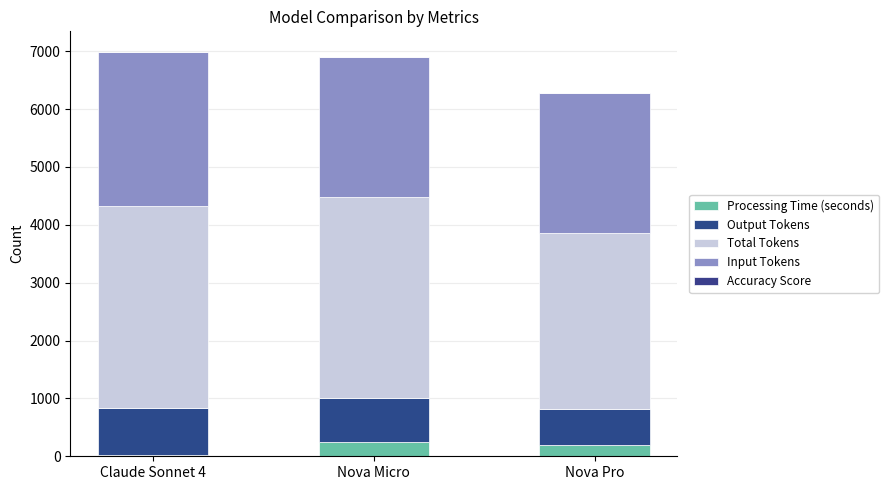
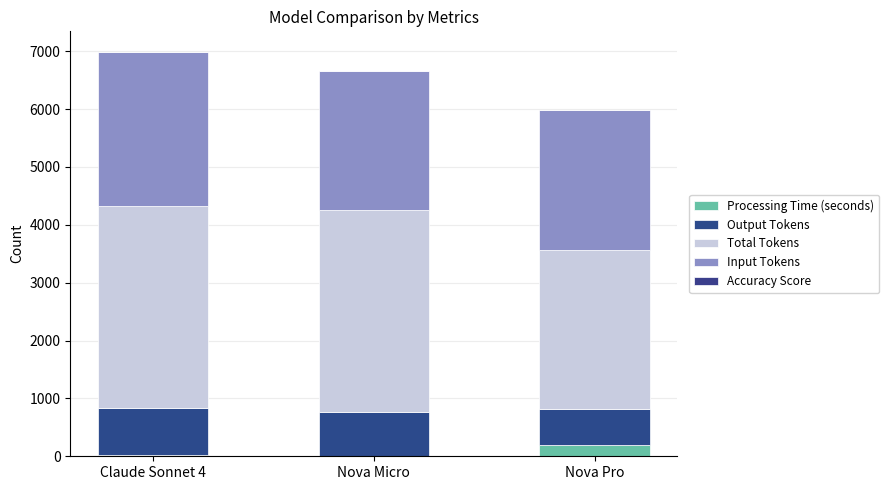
  {
    "Processing Time (seconds)": {
-     "Nova Micro": 200,
+     "Nova Micro": 0,
      "Nova Pro": 200
    },
    "Total Tokens": {
      "Claude Sonnet 4": 3500,
      "Nova Micro": 3500,
-     "Nova Pro": 3000
+     "Nova Pro": 2700
    }
  }
